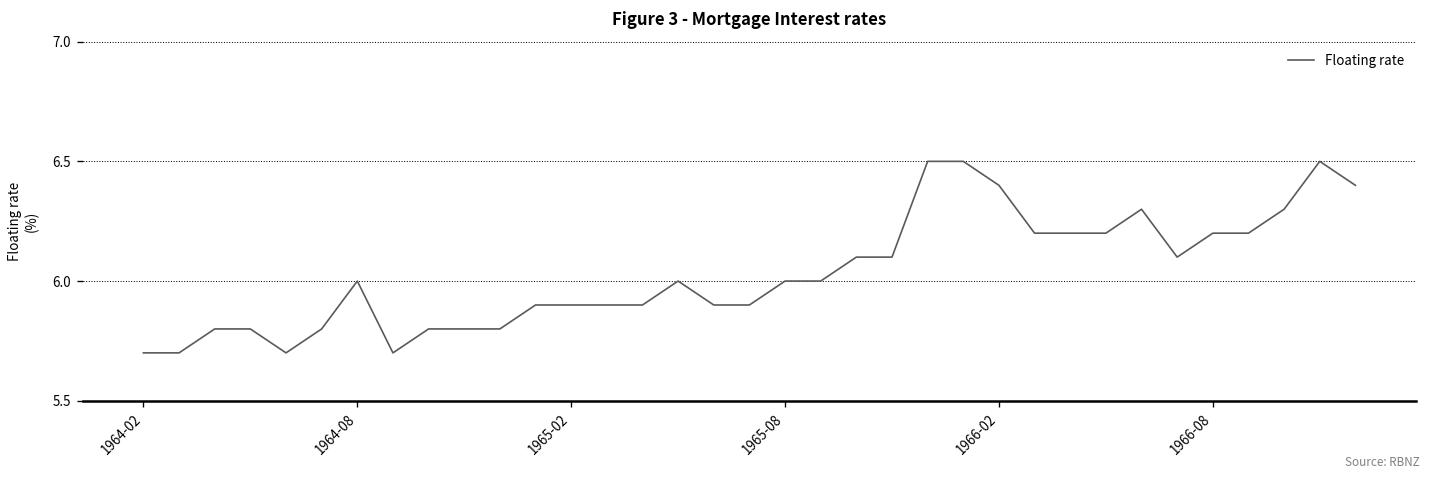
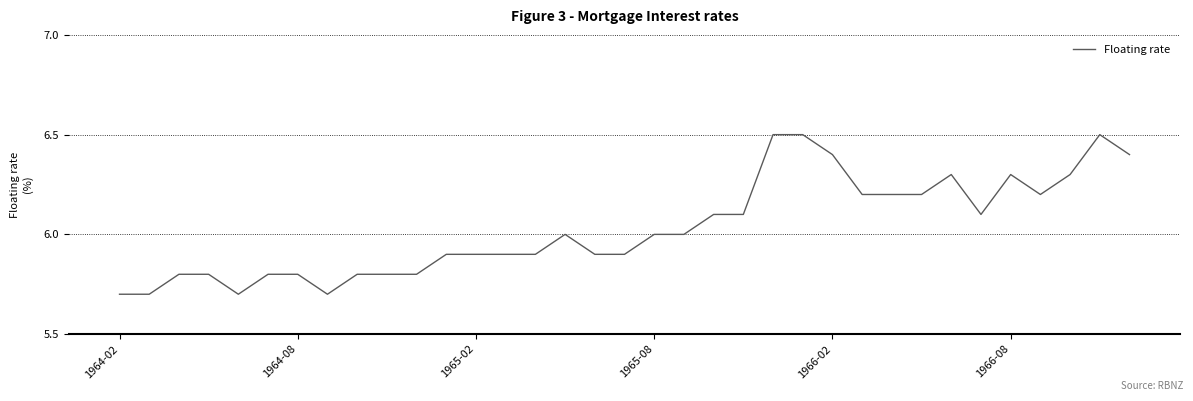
  {
    "1964-02": 5.7,
-   "1964-08": 6.0,
+   "1964-08": 5.8,
    "1965-02": 5.9,
    "1965-08": 6.0,
    "1966-02": 6.4,
-   "1966-08": 6.2
+   "1966-08": 6.3
  }
